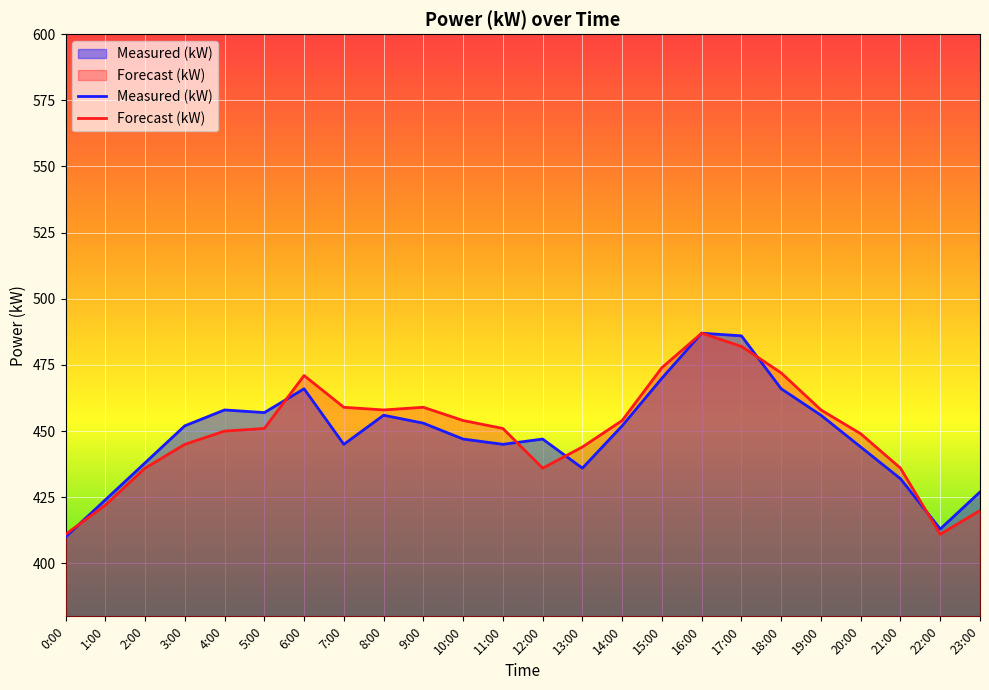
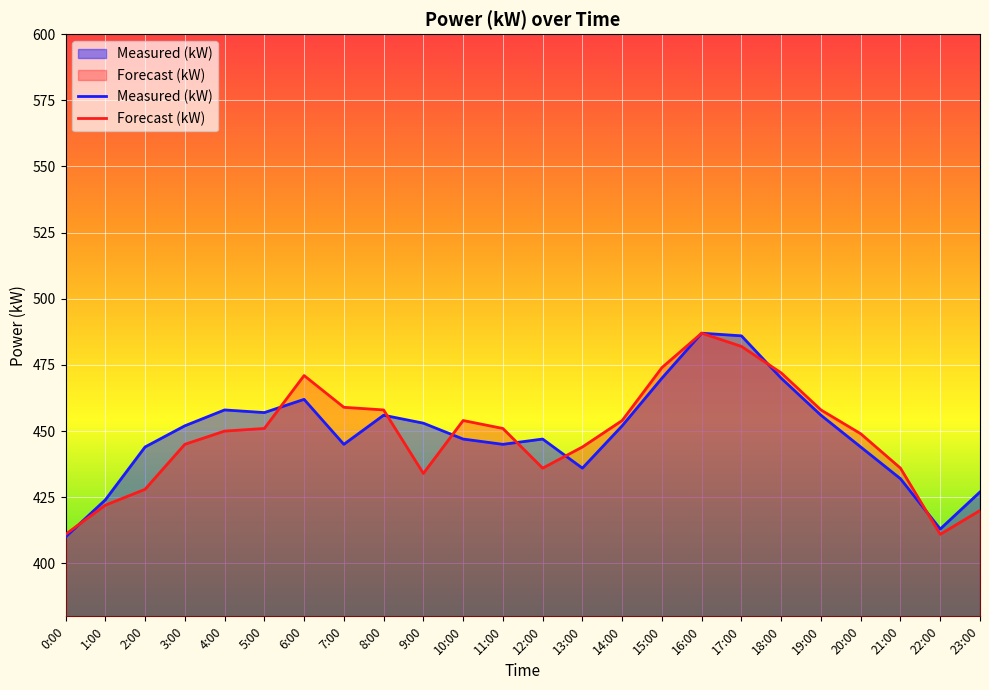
  {
    "Measured (kW)": {
      "0:00": 410,
      "1:00": 424,
-     "2:00": 438,
+     "2:00": 444,
      "3:00": 452,
      "4:00": 458,
      "5:00": 457,
-     "6:00": 466,
+     "6:00": 462,
      "7:00": 445,
      "8:00": 456,
      "9:00": 453,
      "10:00": 447,
      "11:00": 445,
      "12:00": 447,
      "13:00": 436,
      "14:00": 452,
      "15:00": 470,
      "17:00": 486,
-     "18:00": 466,
+     "18:00": 470,
      "19:00": 456,
      "20:00": 444,
      "21:00": 432,
      "22:00": 413,
      "23:00": 427
    },
    "Forecast (kW)": {
      "0:00": 411,
      "1:00": 422,
-     "2:00": 436,
+     "2:00": 428,
      "3:00": 445,
      "4:00": 450,
      "5:00": 451,
      "6:00": 471,
      "7:00": 459,
      "8:00": 458,
-     "9:00": 459,
+     "9:00": 434,
      "10:00": 454,
      "11:00": 451,
      "12:00": 436,
      "13:00": 444,
      "14:00": 454,
      "15:00": 474,
      "17:00": 482,
      "18:00": 472,
      "19:00": 458,
      "20:00": 449,
      "21:00": 436,
      "22:00": 411,
      "23:00": 420
    }
  }
